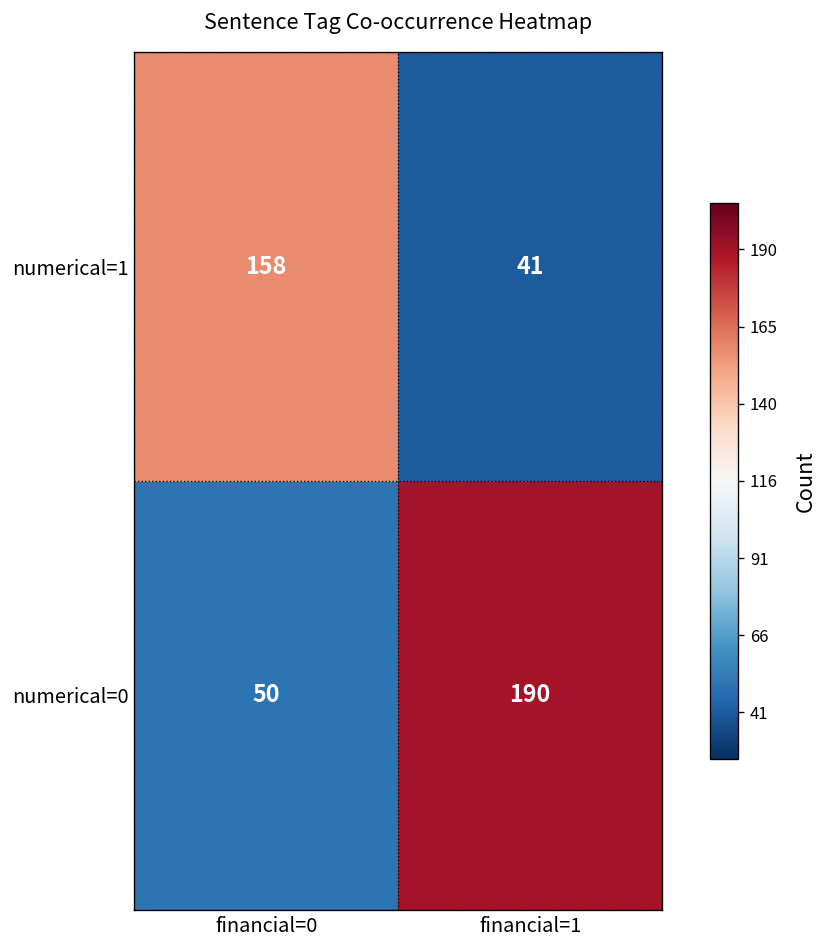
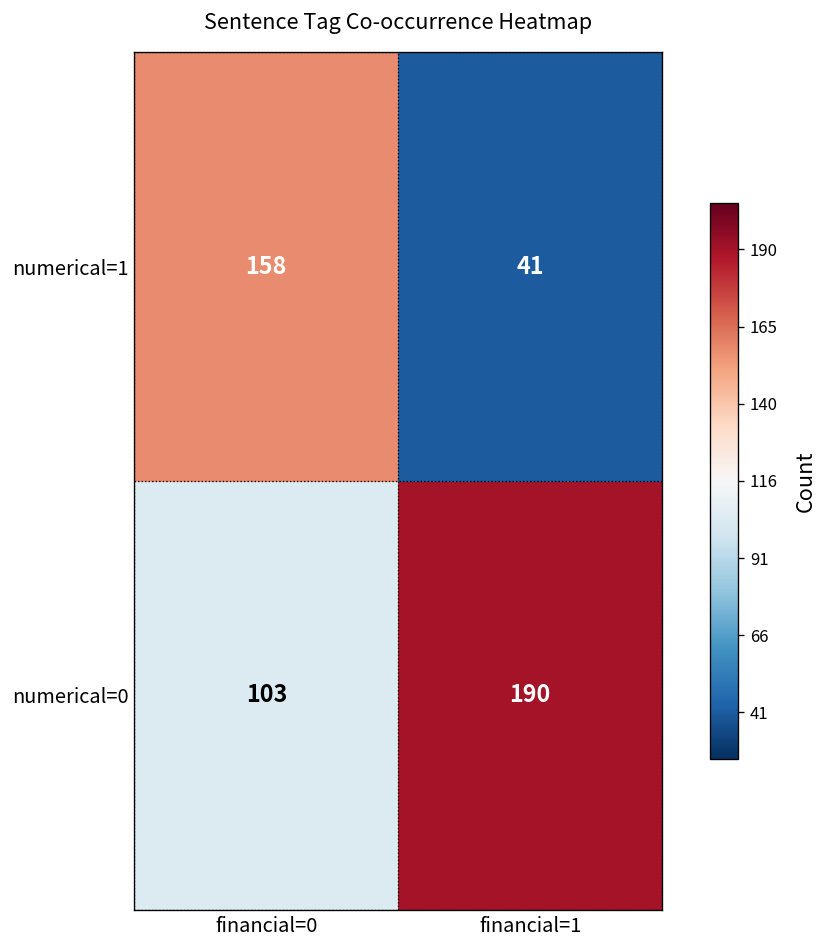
  {
    "numerical=1": {
      "financial=0": 158,
      "financial=1": 41
    },
    "numerical=0": {
-     "financial=0": 50,
+     "financial=0": 103,
      "financial=1": 190
    }
  }
